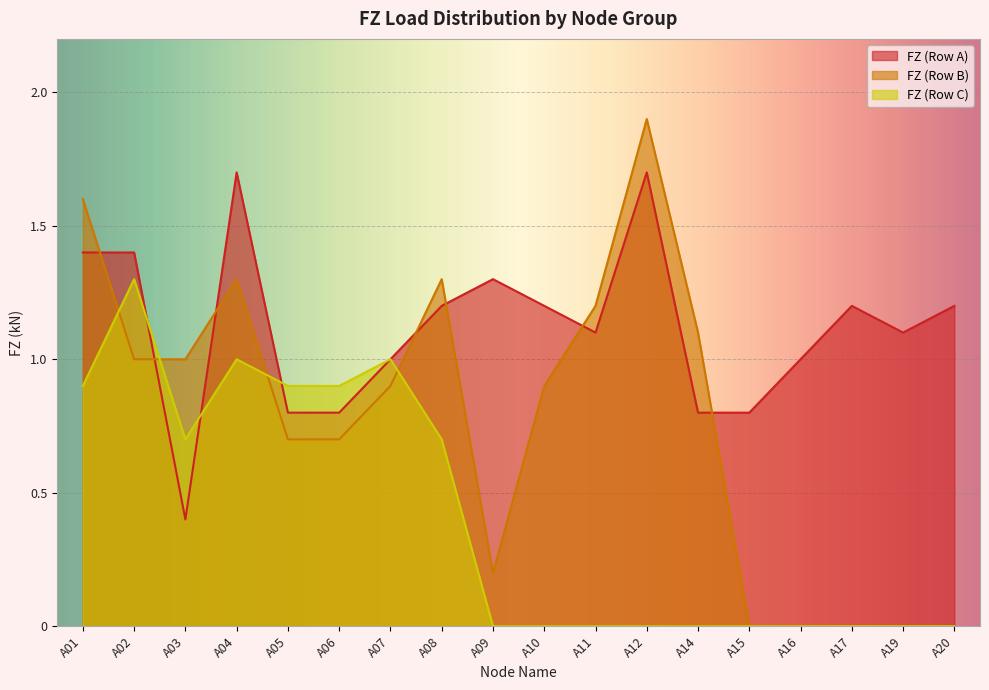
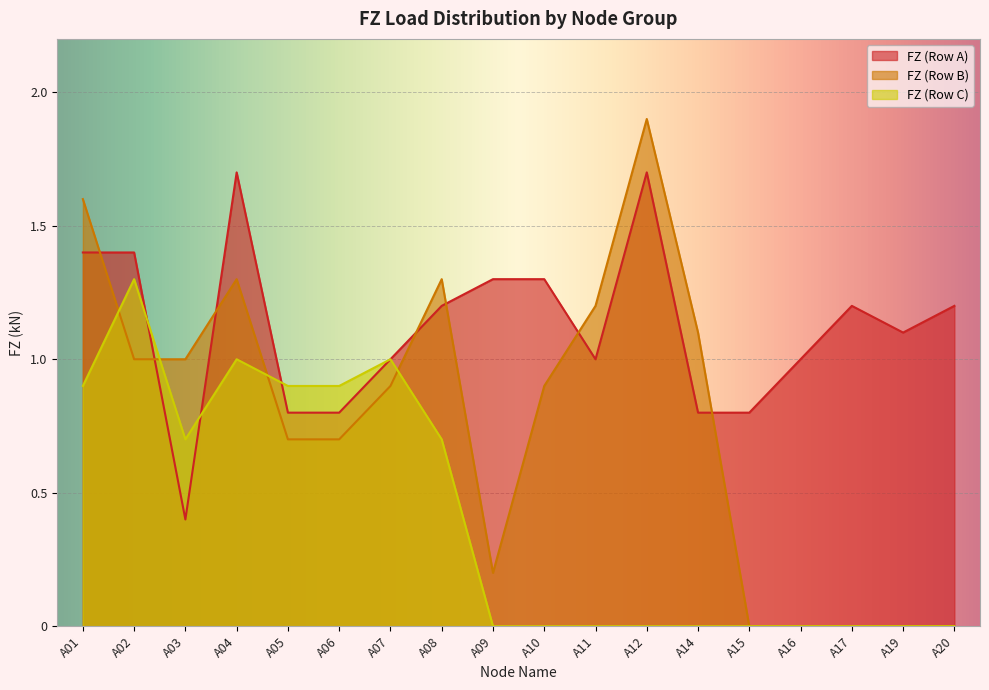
  {
    "FZ (Row A)": {
      "A01": 1.4,
      "A02": 1.4,
      "A03": 0.4,
      "A04": 1.7,
      "A05": 0.8,
      "A06": 0.8,
      "A08": 1.2,
      "A09": 1.3,
-     "A10": 1.2,
-     "A11": 1.1,
+     "A10": 1.3,
+     "A11": 1.0,
      "A12": 1.7,
      "A14": 0.8,
      "A15": 0.8,
      "A16": 1.0,
      "A17": 1.2,
      "A19": 1.1,
      "A20": 1.2
    },
    "FZ (Row B)": {
      "A01": 1.6,
      "A02": 1.0,
      "A03": 1.0,
      "A04": 1.3,
      "A05": 0.7,
      "A06": 0.7,
      "A07": 0.9,
      "A08": 1.3,
      "A09": 0.2,
      "A10": 0.9,
      "A11": 1.2,
      "A12": 1.9,
      "A14": 1.1
    },
    "FZ (Row C)": {
      "A01": 0.9,
      "A02": 1.3,
      "A03": 0.7,
      "A04": 1.0,
      "A05": 0.9,
      "A06": 0.9,
      "A08": 0.7,
      "A09": 0.0,
      "A10": 0.0,
      "A11": 0.0,
      "A12": 0.0,
      "A14": 0.0
    }
  }
